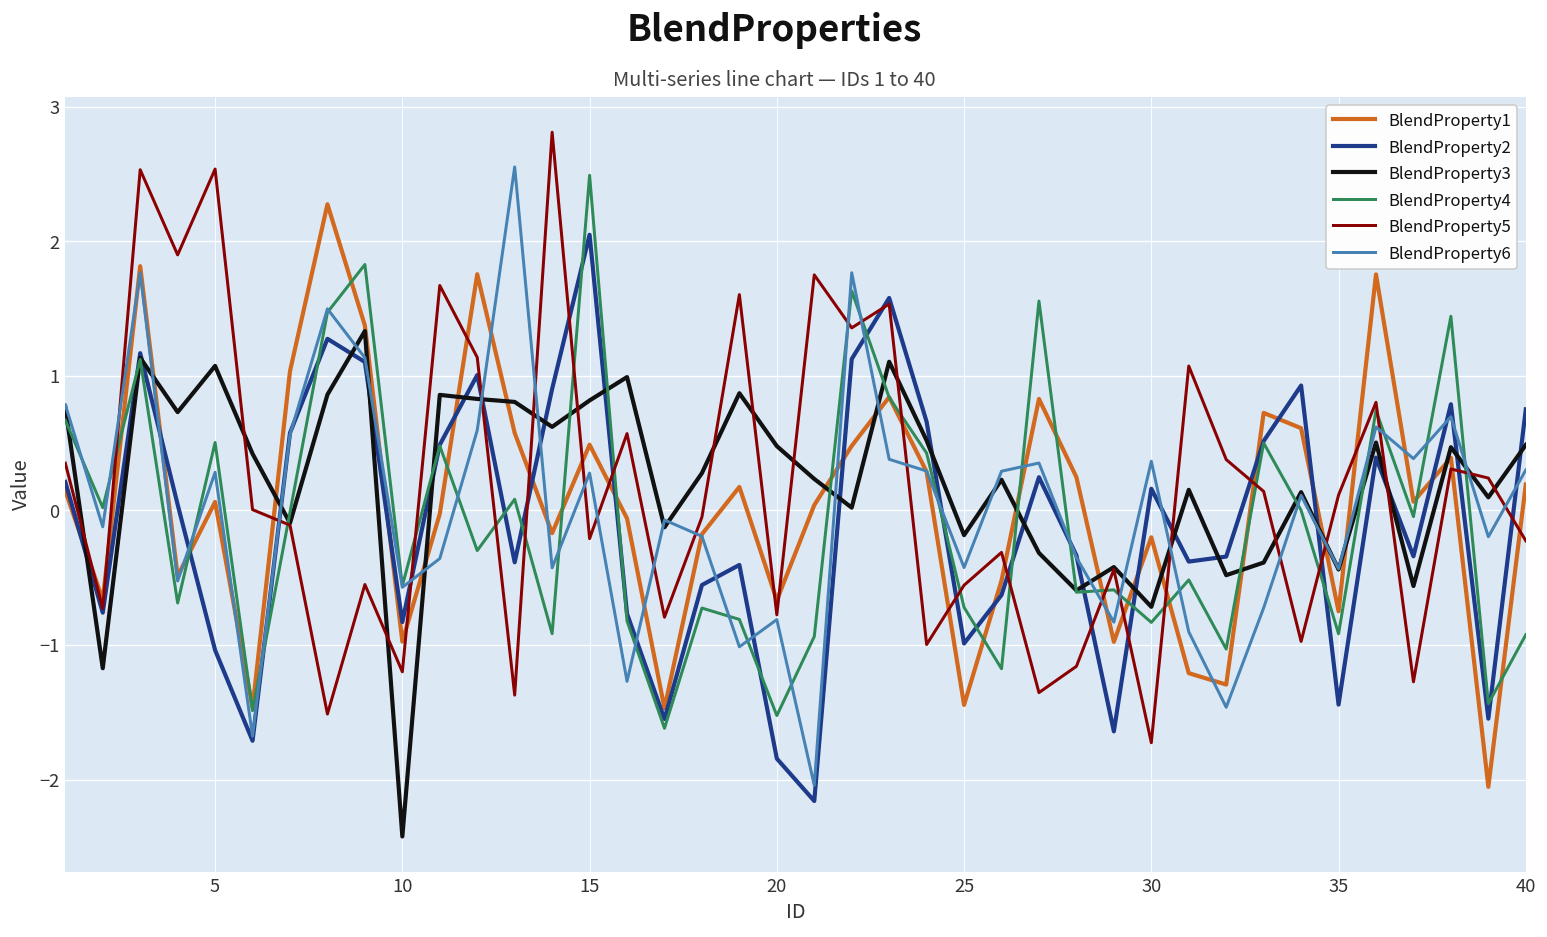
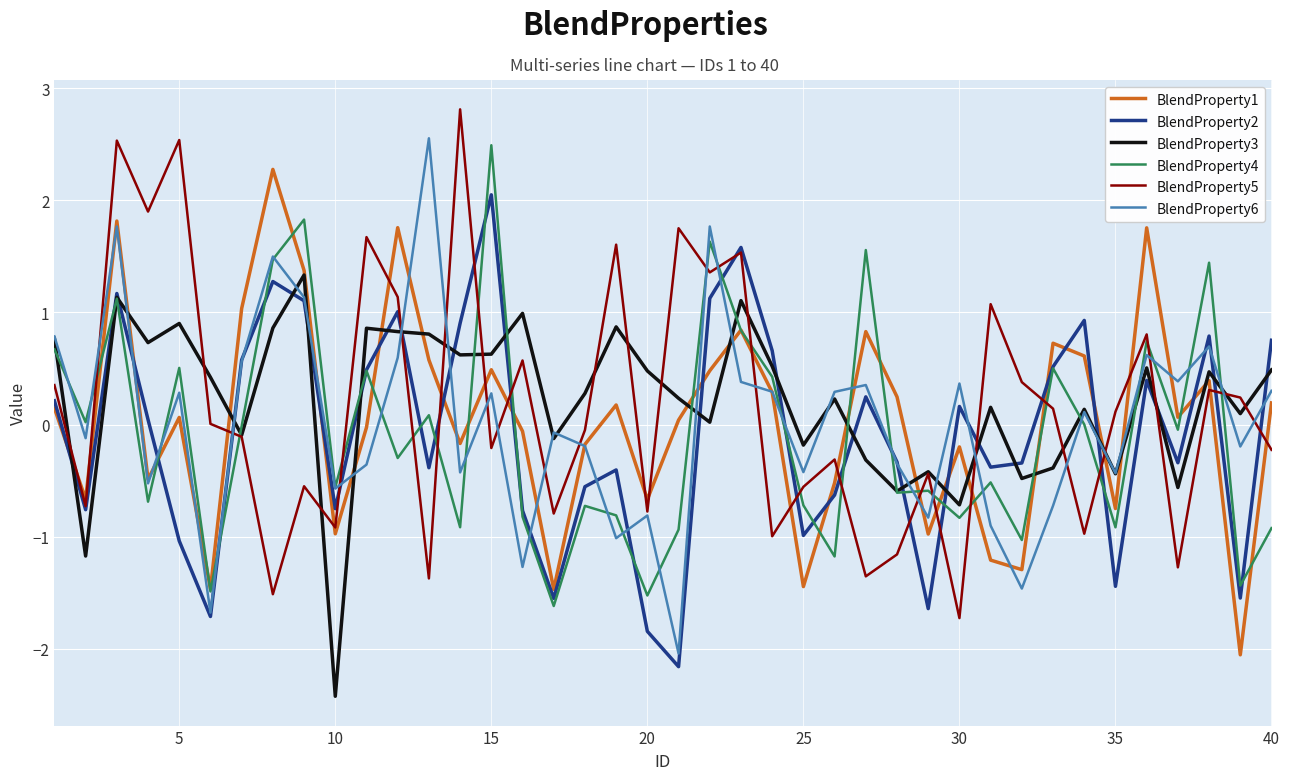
  {
    "BlendProperty1": {
      "5": 0.06,
      "10": -0.97,
      "15": 0.49,
      "20": -0.67,
      "25": -1.45,
      "30": -0.20,
      "35": -0.75,
      "40": 0.19
    },
    "BlendProperty2": {
      "5": -1.04,
-     "10": -0.83,
+     "10": -0.75,
      "15": 2.05,
      "20": -1.84,
      "25": -0.99,
      "30": 0.16,
      "35": -1.44,
      "40": 0.75
    },
    "BlendProperty3": {
-     "5": 1.07,
+     "5": 0.90,
      "10": -2.42,
-     "15": 0.82,
+     "15": 0.63,
      "20": 0.48,
      "25": -0.18,
      "30": -0.72,
      "40": 0.49
    },
    "BlendProperty4": {
      "5": 0.51,
      "15": 2.49,
      "20": -1.52,
      "25": -0.72,
      "30": -0.83,
      "35": -0.92,
      "40": -0.92
    },
    "BlendProperty5": {
      "5": 2.54,
-     "10": -1.20,
+     "10": -0.92,
      "15": -0.21,
      "20": -0.78,
      "25": -0.56,
      "30": -1.73,
      "35": 0.11,
      "40": -0.23
    },
    "BlendProperty6": {
      "5": 0.28,
      "15": 0.28,
      "20": -0.81,
      "25": -0.42,
      "30": 0.37,
      "40": 0.30
    }
  }
